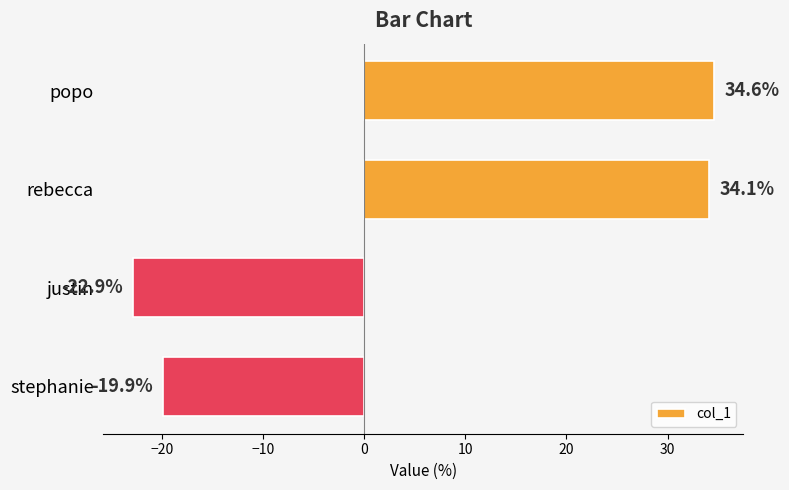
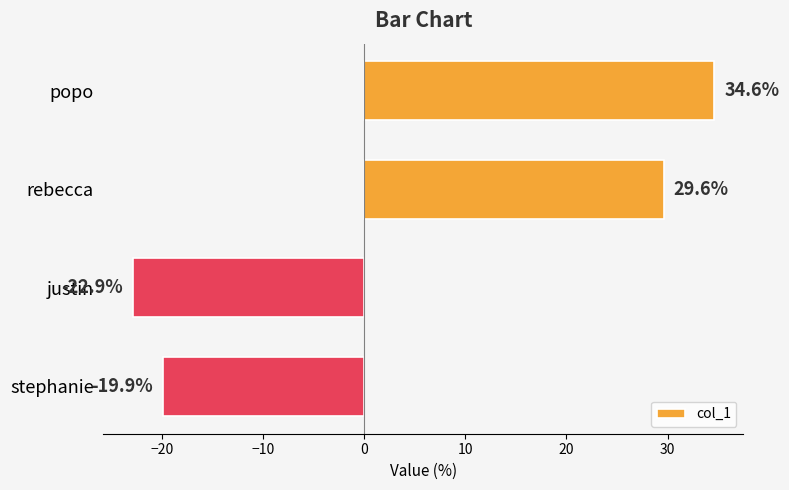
  {
    "popo": "34.6%",
-   "rebecca": "34.1%",
+   "rebecca": "29.6%",
    "justin": "-22.9%",
    "stephanie": "-19.9%"
  }
